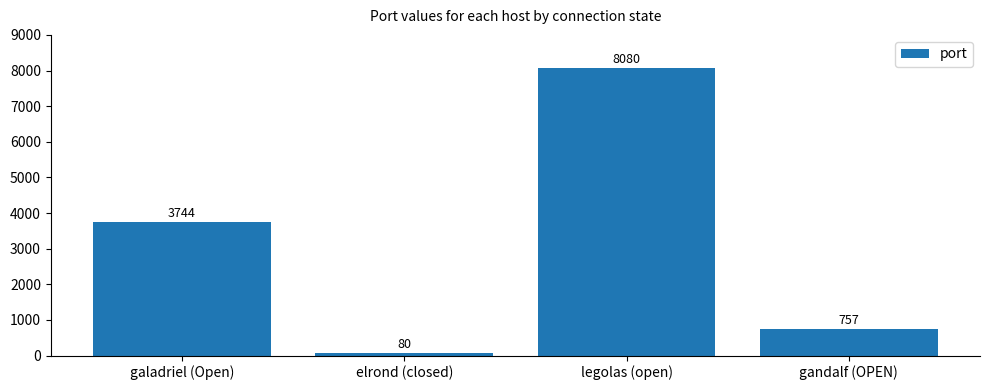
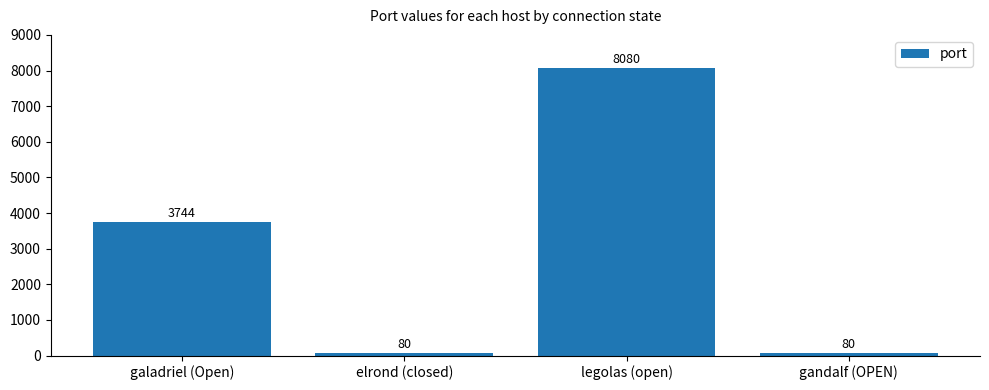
  {
    "galadriel (Open)": 3744,
    "elrond (closed)": 80,
    "legolas (open)": 8080,
-   "gandalf (OPEN)": 757
+   "gandalf (OPEN)": 80
  }
